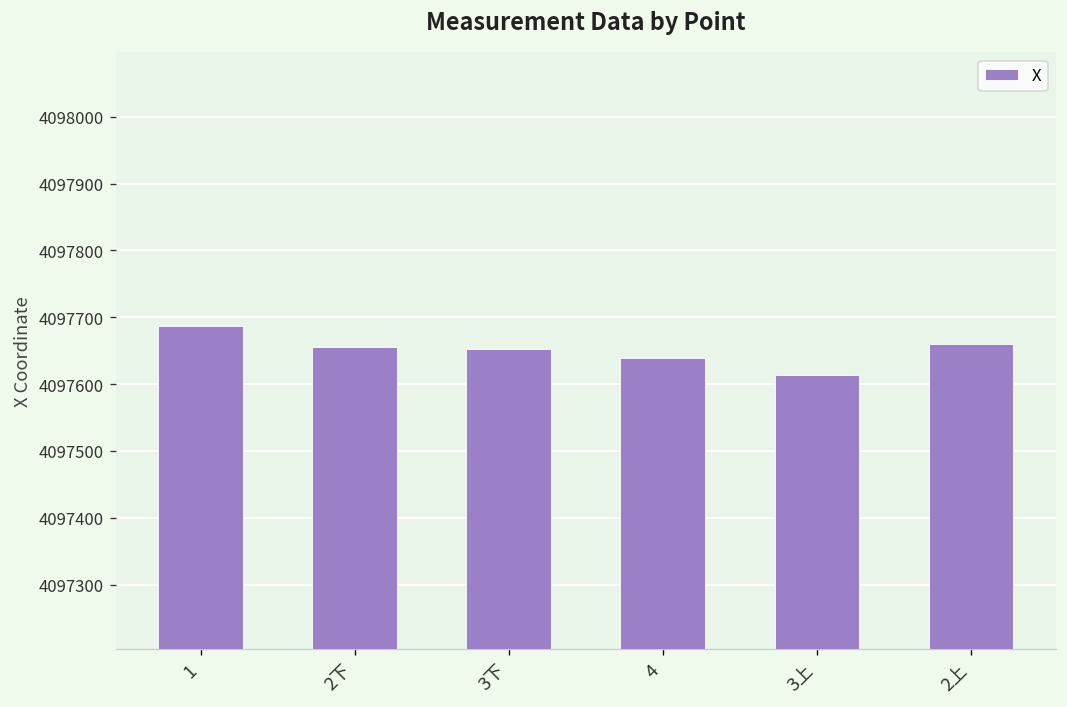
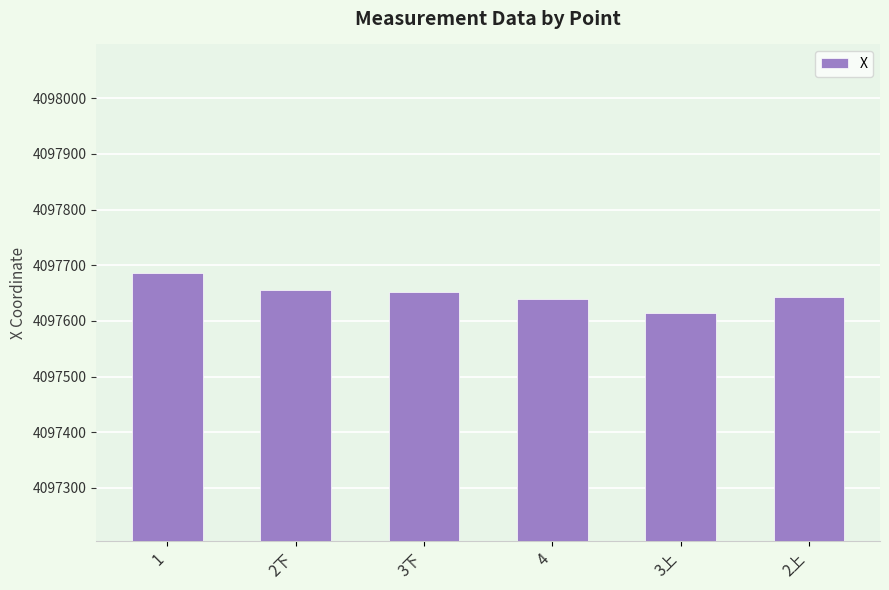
  {
    "1": 4097690,
    "2下": 4097660,
    "3下": 4097650,
    "4": 4097640,
    "3上": 4097610,
-   "2上": 4097660
+   "2上": 4097640
  }
